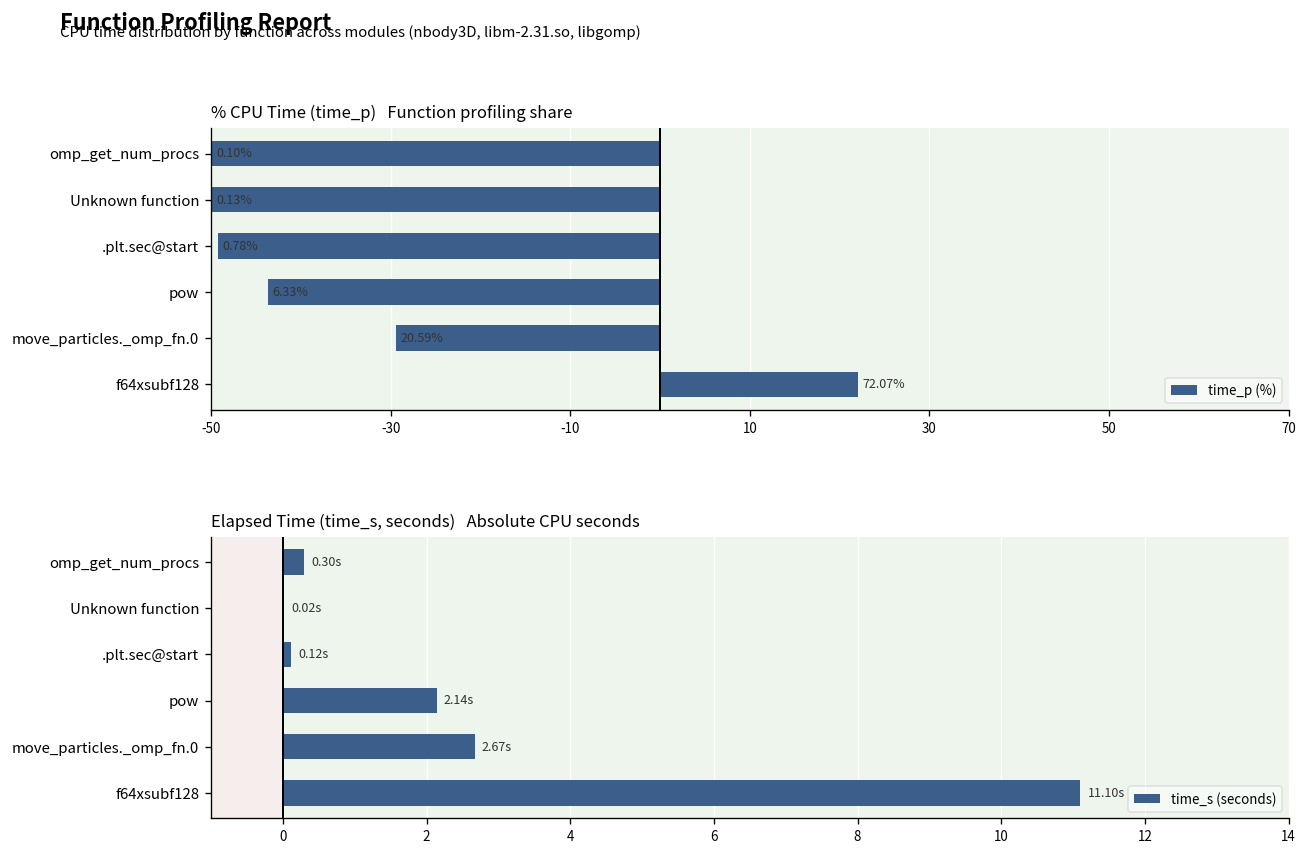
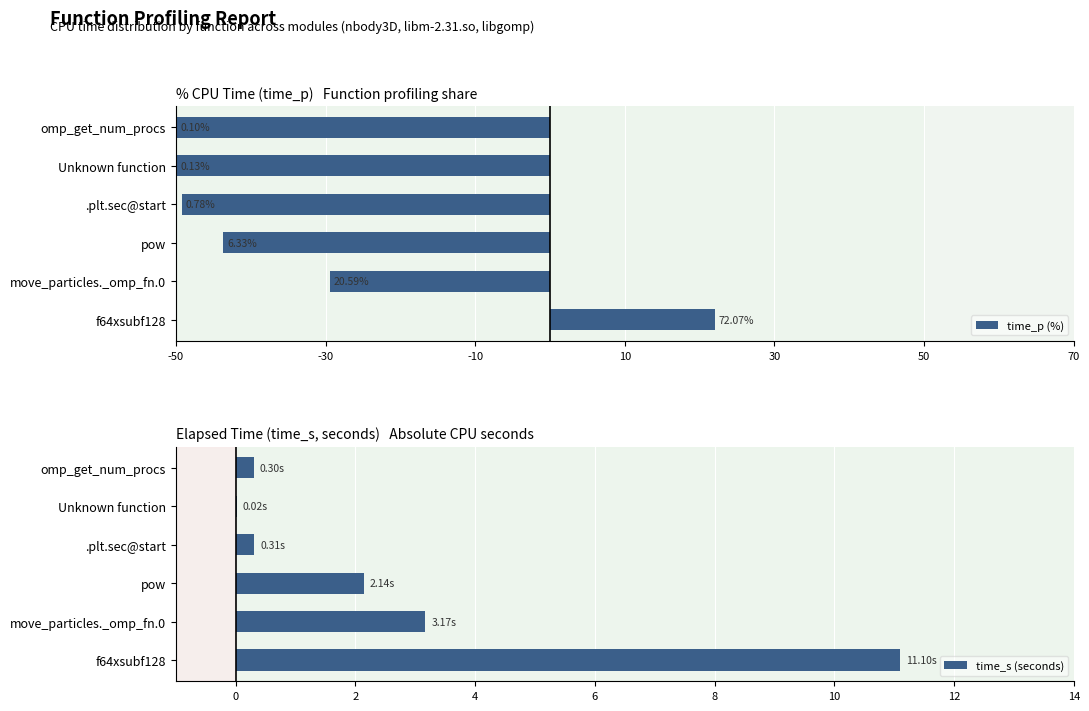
  {
    "Elapsed Time (time_s, seconds) Absolute CPU seconds": {
      "omp_get_num_procs": "0.30s",
      "Unknown function": "0.02s",
-     ".plt.sec@start": "0.12s",
+     ".plt.sec@start": "0.31s",
      "pow": "2.14s",
-     "move_particles._omp_fn.0": "2.67s",
+     "move_particles._omp_fn.0": "3.17s",
      "f64xsubf128": "11.10s"
    }
  }
